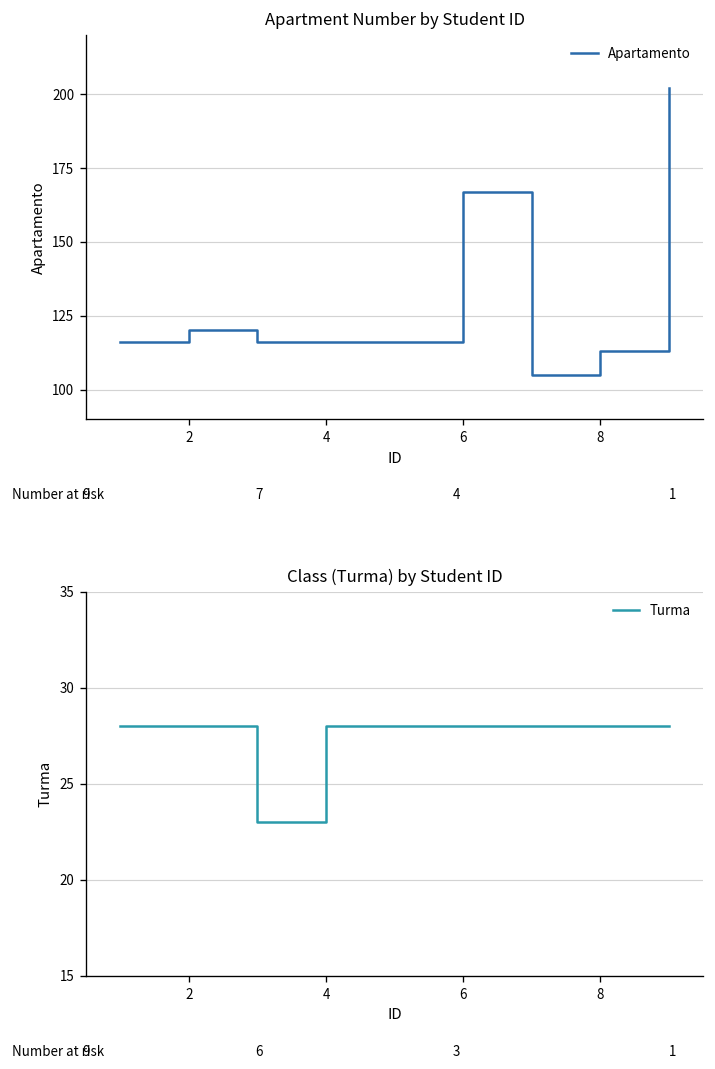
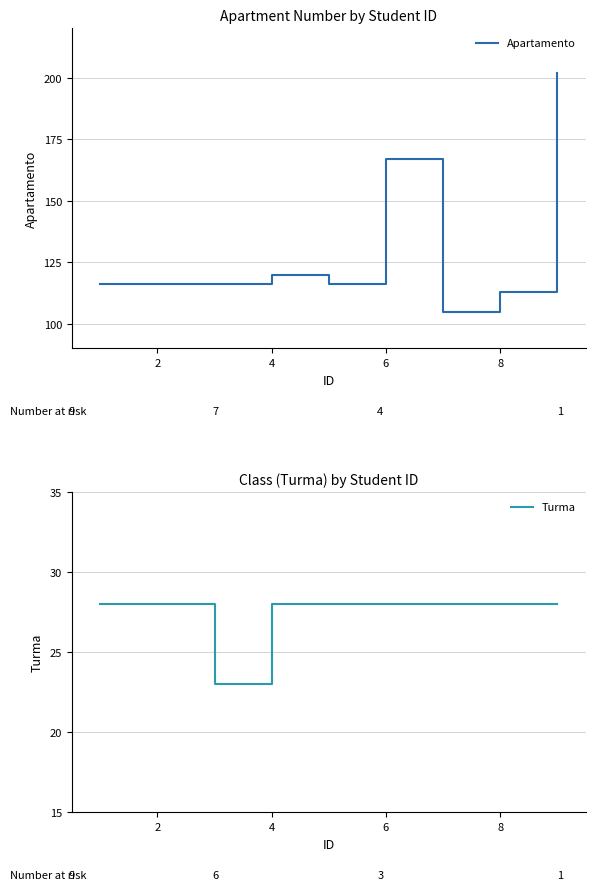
  {
    "Apartment Number by Student ID": {
-     "2": 120,
-     "4": 116,
+     "2": 116,
+     "4": 120,
      "6": 167,
      "8": 113
    },
    "Class (Turma) by Student ID": {
      "2": 28.0,
      "4": 28.0,
      "6": 28.0,
      "8": 28.0
    }
  }
